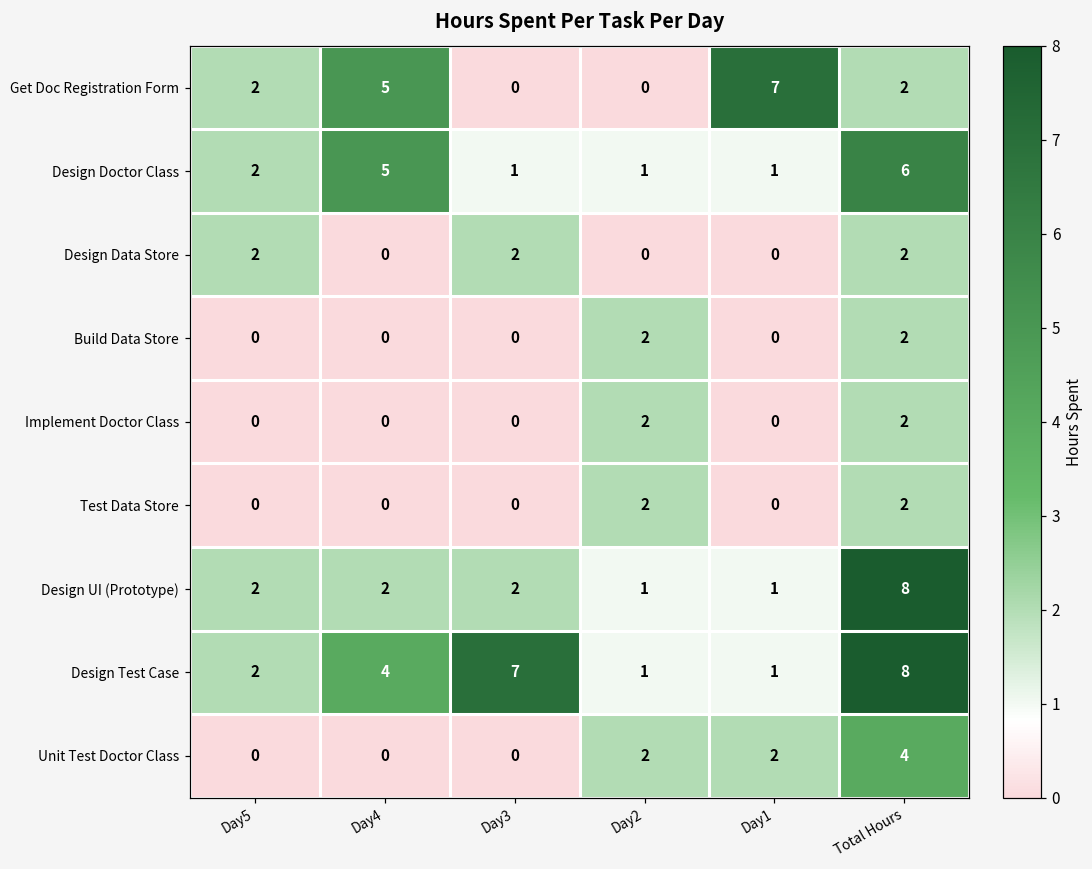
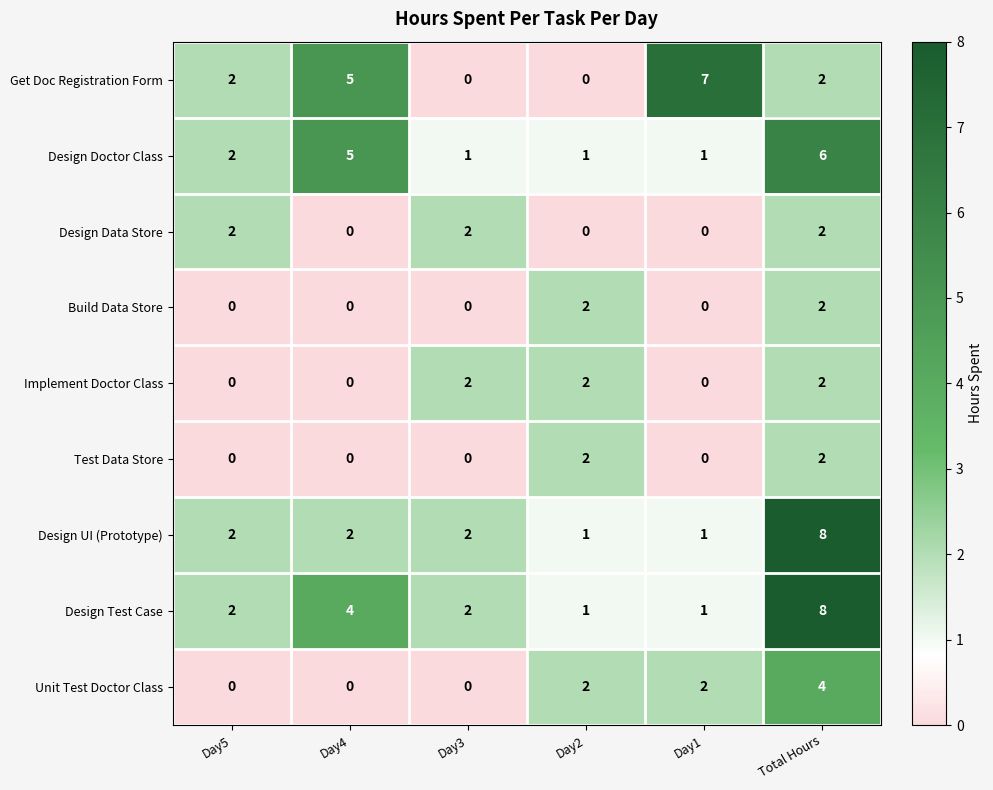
  {
    "Get Doc Registration Form": {
      "Day5": 2,
      "Day4": 5,
      "Day3": 0,
      "Day2": 0,
      "Day1": 7,
      "Total Hours": 2
    },
    "Design Doctor Class": {
      "Day5": 2,
      "Day4": 5,
      "Day3": 1,
      "Day2": 1,
      "Day1": 1,
      "Total Hours": 6
    },
    "Design Data Store": {
      "Day5": 2,
      "Day4": 0,
      "Day3": 2,
      "Day2": 0,
      "Day1": 0,
      "Total Hours": 2
    },
    "Build Data Store": {
      "Day5": 0,
      "Day4": 0,
      "Day3": 0,
      "Day2": 2,
      "Day1": 0,
      "Total Hours": 2
    },
    "Implement Doctor Class": {
      "Day5": 0,
      "Day4": 0,
-     "Day3": 0,
+     "Day3": 2,
      "Day2": 2,
      "Day1": 0,
      "Total Hours": 2
    },
    "Test Data Store": {
      "Day5": 0,
      "Day4": 0,
      "Day3": 0,
      "Day2": 2,
      "Day1": 0,
      "Total Hours": 2
    },
    "Design UI (Prototype)": {
      "Day5": 2,
      "Day4": 2,
      "Day3": 2,
      "Day2": 1,
      "Day1": 1,
      "Total Hours": 8
    },
    "Design Test Case": {
      "Day5": 2,
      "Day4": 4,
-     "Day3": 7,
+     "Day3": 2,
      "Day2": 1,
      "Day1": 1,
      "Total Hours": 8
    },
    "Unit Test Doctor Class": {
      "Day5": 0,
      "Day4": 0,
      "Day3": 0,
      "Day2": 2,
      "Day1": 2,
      "Total Hours": 4
    }
  }
